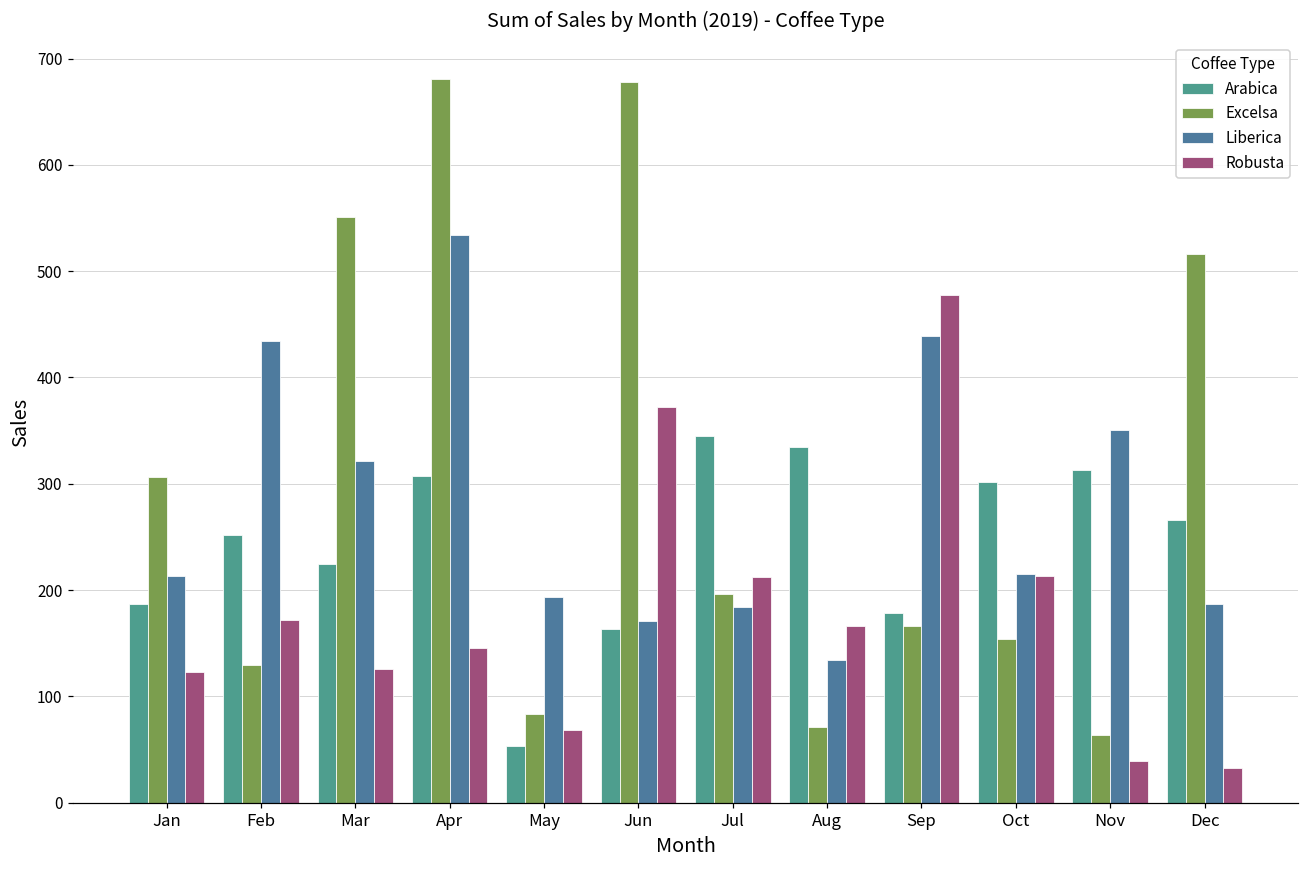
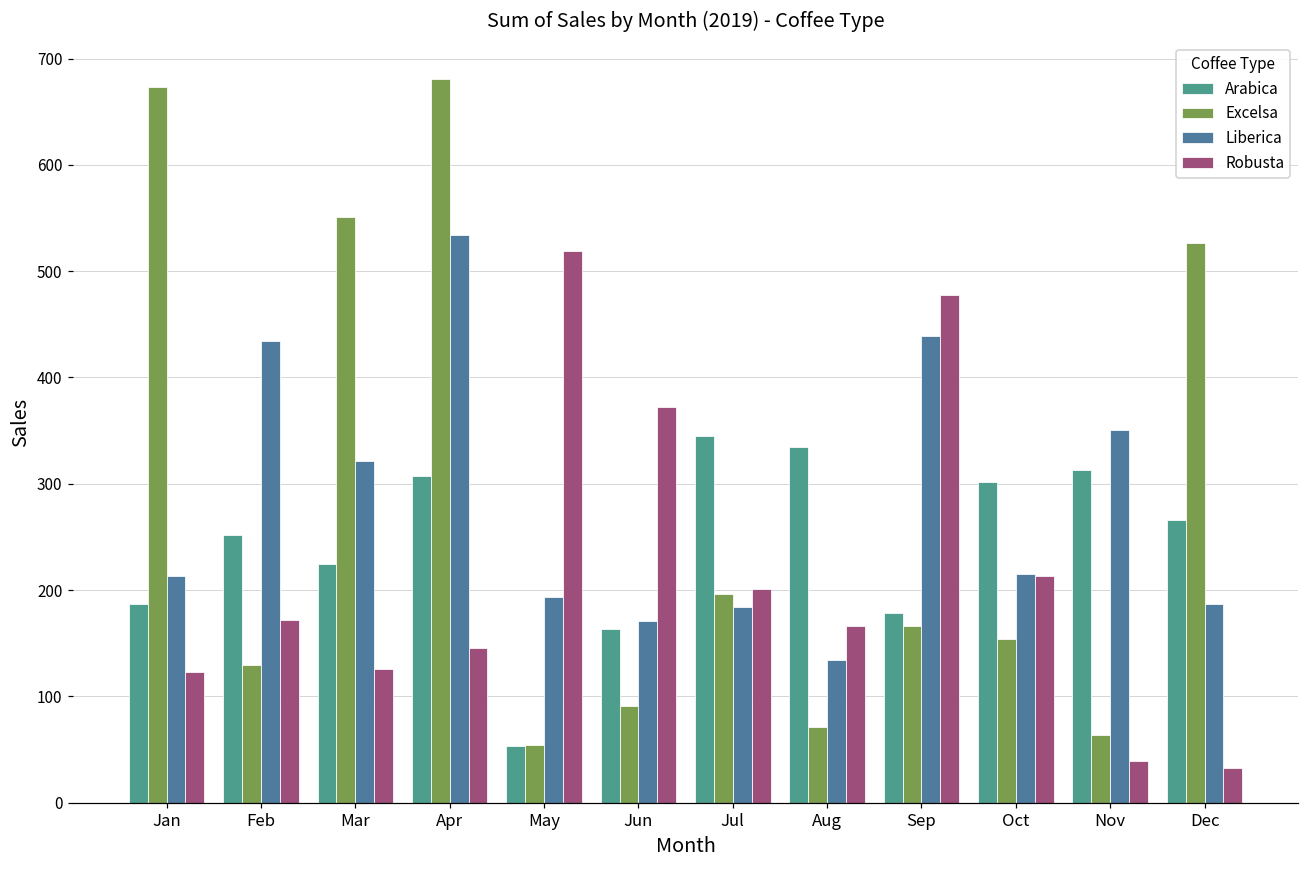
  {
    "Excelsa": {
-     "Jan": 310,
+     "Jan": 670,
      "Feb": 130,
      "Mar": 550,
      "Apr": 680,
-     "May": 80,
-     "Jun": 680,
+     "May": 50,
+     "Jun": 90,
      "Jul": 200,
      "Aug": 70,
      "Sep": 170,
      "Oct": 150,
      "Nov": 60,
-     "Dec": 520
+     "Dec": 530
    },
    "Robusta": {
      "Jan": 120,
      "Feb": 170,
      "Mar": 130,
      "Apr": 150,
-     "May": 70,
+     "May": 520,
      "Jun": 370,
-     "Jul": 210,
+     "Jul": 200,
      "Aug": 170,
      "Sep": 480,
      "Oct": 210,
      "Nov": 40,
      "Dec": 30
    }
  }
